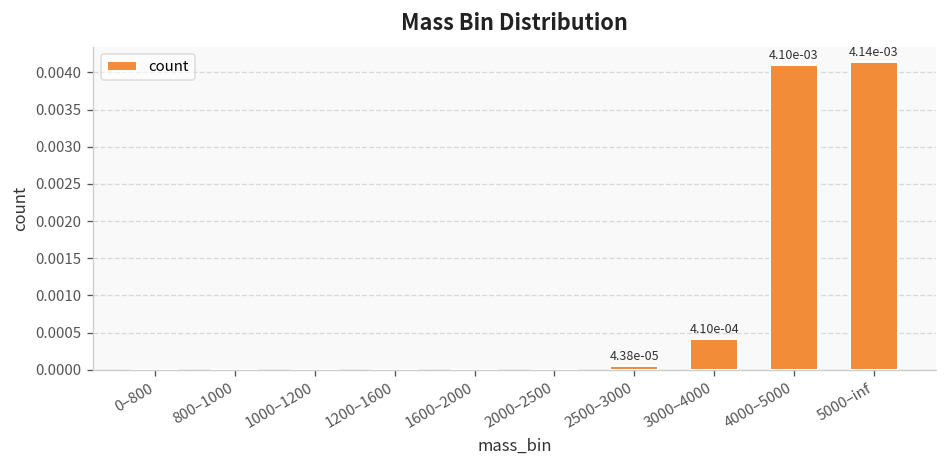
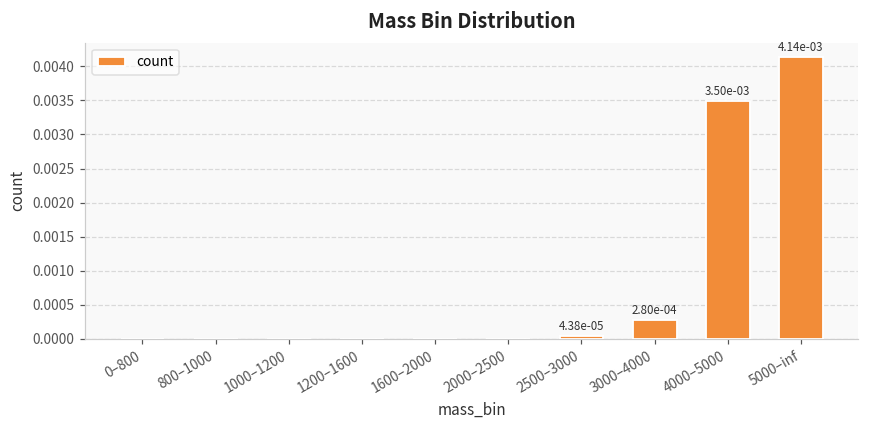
  {
    "2500–3000": "4.38e-05",
-   "3000–4000": "4.10e-04",
-   "4000–5000": "4.10e-03",
+   "3000–4000": "2.80e-04",
+   "4000–5000": "3.50e-03",
    "5000–inf": "4.14e-03"
  }
